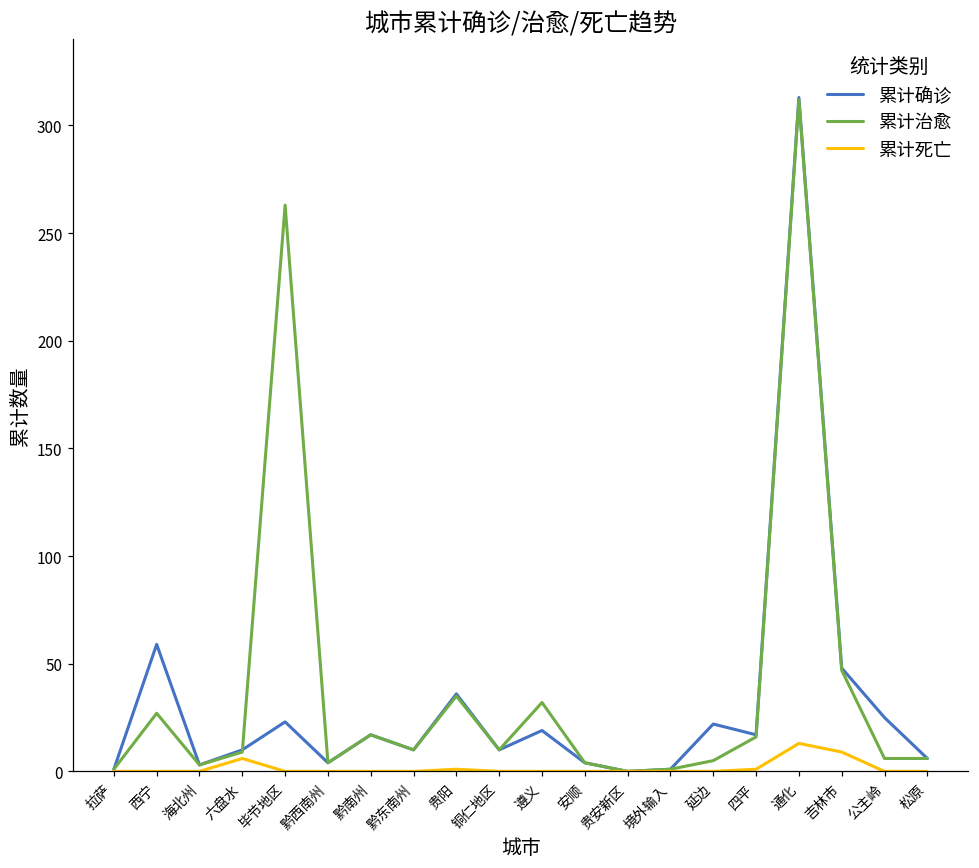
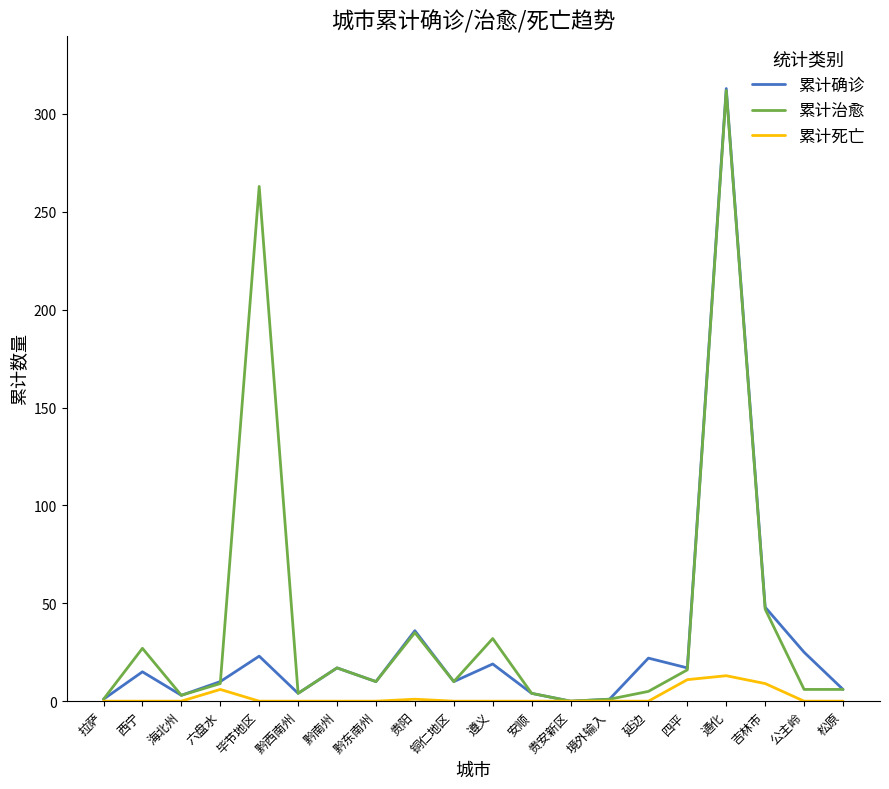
  {
    "累计确诊": {
-     "西宁": 59,
+     "西宁": 15,
      "毕节地区": 23,
      "遵义": 19,
      "延边": 22,
      "公主岭": 25
    },
    "累计治愈": {
      "西宁": 27,
      "毕节地区": 263,
      "遵义": 32,
      "延边": 5,
      "公主岭": 6
    },
    "累计死亡": {
      "西宁": 0,
      "海北州": 0,
      "六盘水": 6,
      "毕节地区": 0,
      "黔西南州": 0,
      "黔南州": 0,
      "黔东南州": 0,
      "贵阳": 1,
      "铜仁地区": 0,
      "遵义": 0,
      "安顺": 0,
      "延边": 0,
-     "四平": 1,
+     "四平": 11,
      "通化": 13,
      "吉林市": 9,
      "公主岭": 0,
      "松原": 0
    }
  }
